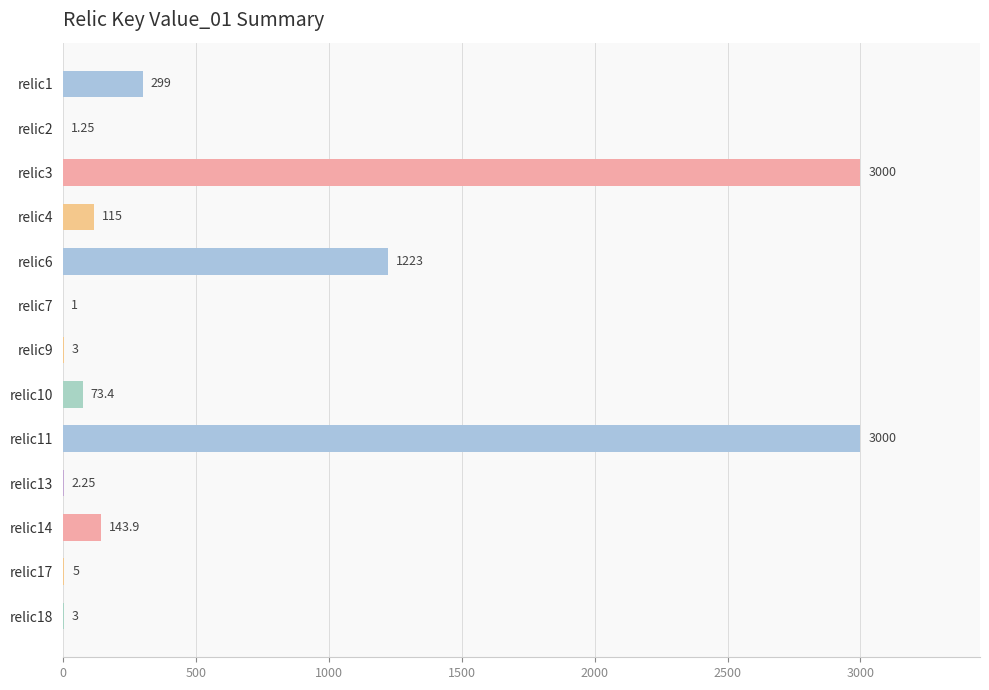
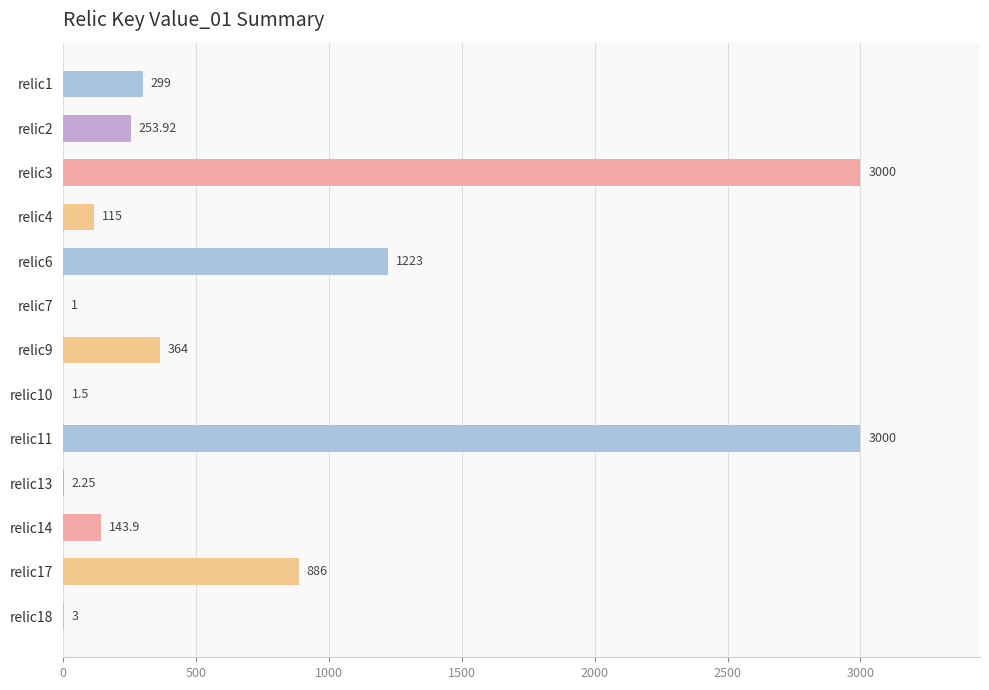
  {
    "relic1": 299,
-   "relic2": 1.25,
+   "relic2": 253.92,
    "relic3": 3000,
    "relic4": 115,
    "relic6": 1223,
    "relic7": 1,
-   "relic9": 3,
-   "relic10": 73.4,
+   "relic9": 364,
+   "relic10": 1.5,
    "relic11": 3000,
    "relic13": 2.25,
    "relic14": 143.9,
-   "relic17": 5,
+   "relic17": 886,
    "relic18": 3
  }
